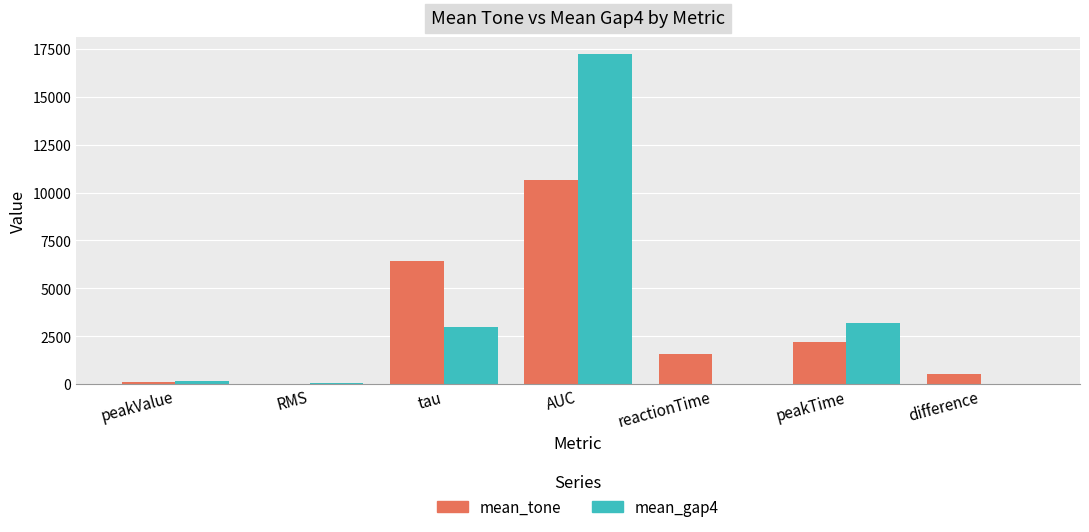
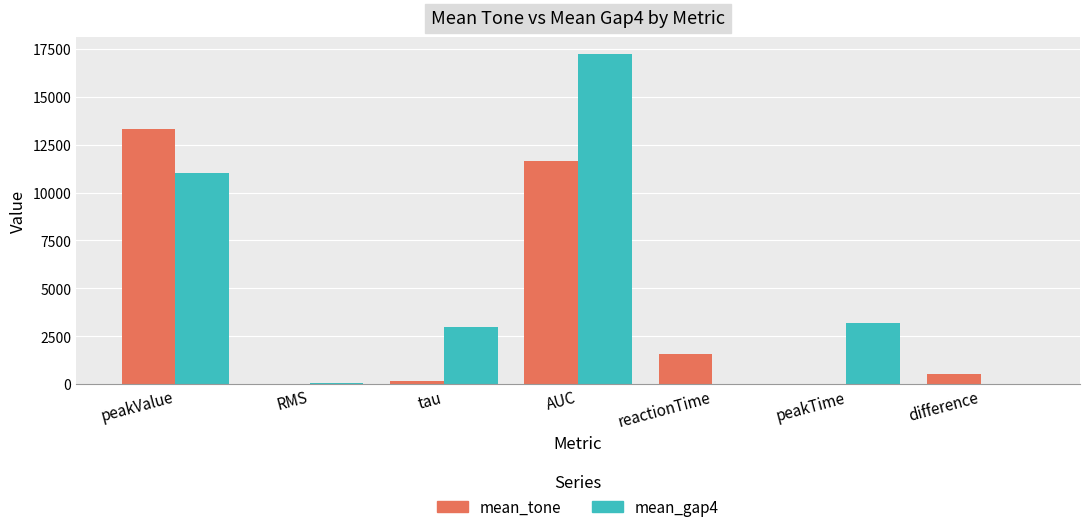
  {
    "mean_tone": {
-     "peakValue": 100,
-     "tau": 6400,
-     "AUC": 10700,
+     "peakValue": 13300,
+     "tau": 100,
+     "AUC": 11600,
      "reactionTime": 1600,
-     "peakTime": 2200,
+     "peakTime": 0,
      "difference": 500
    },
    "mean_gap4": {
-     "peakValue": 200,
+     "peakValue": 11000,
      "tau": 3000,
      "AUC": 17300,
      "peakTime": 3200
    }
  }
